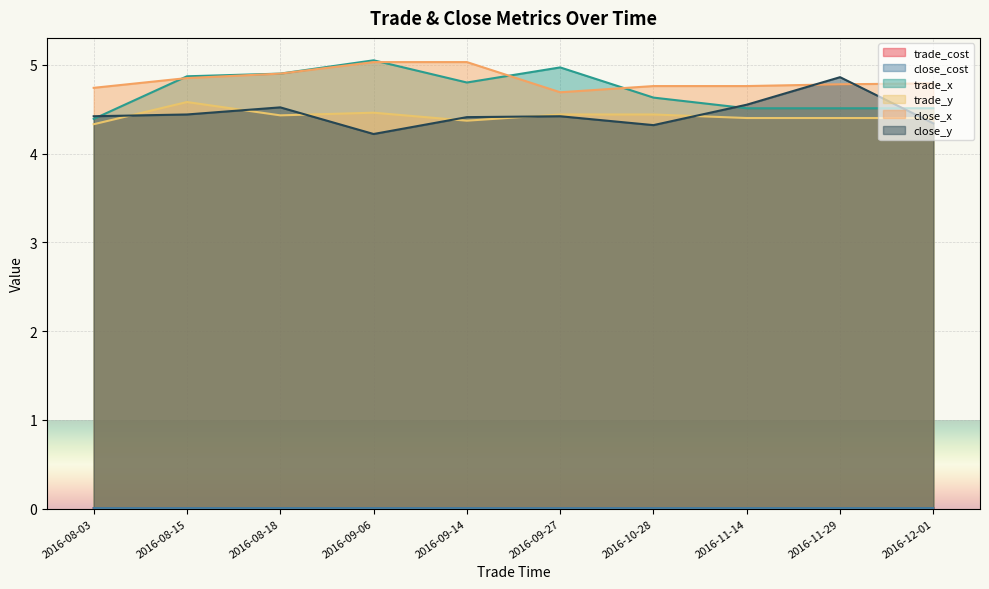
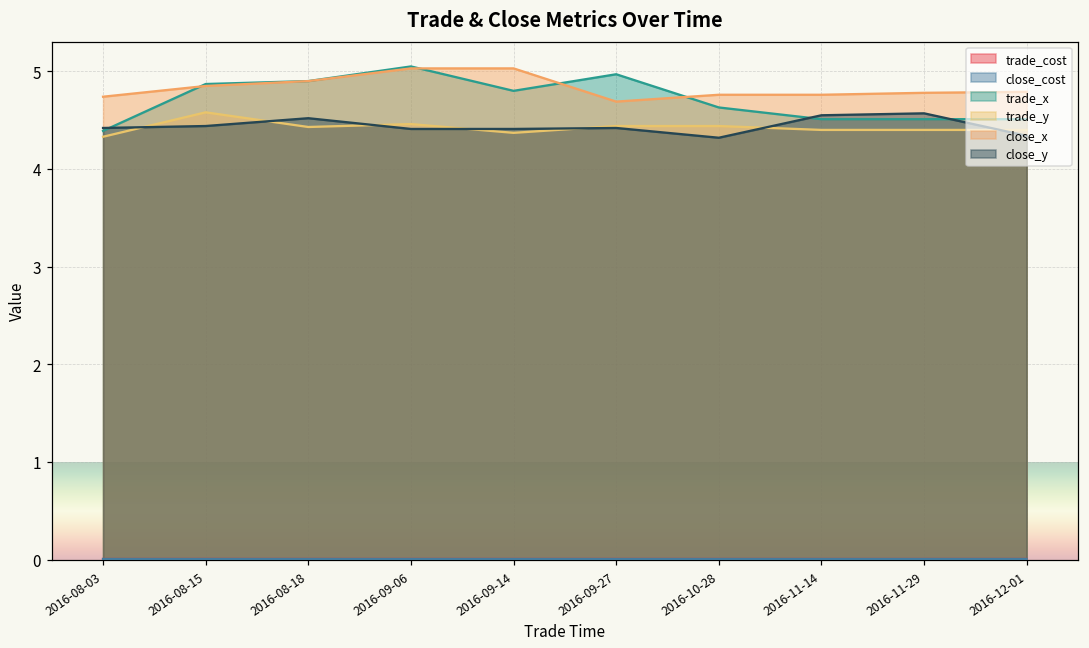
  {
    "close_y": {
      "2016-08-03": 4.4,
      "2016-08-15": 4.4,
      "2016-08-18": 4.5,
-     "2016-09-06": 4.2,
+     "2016-09-06": 4.4,
      "2016-09-14": 4.4,
      "2016-10-28": 4.3,
      "2016-11-14": 4.6,
-     "2016-11-29": 4.9
+     "2016-11-29": 4.6
    }
  }
